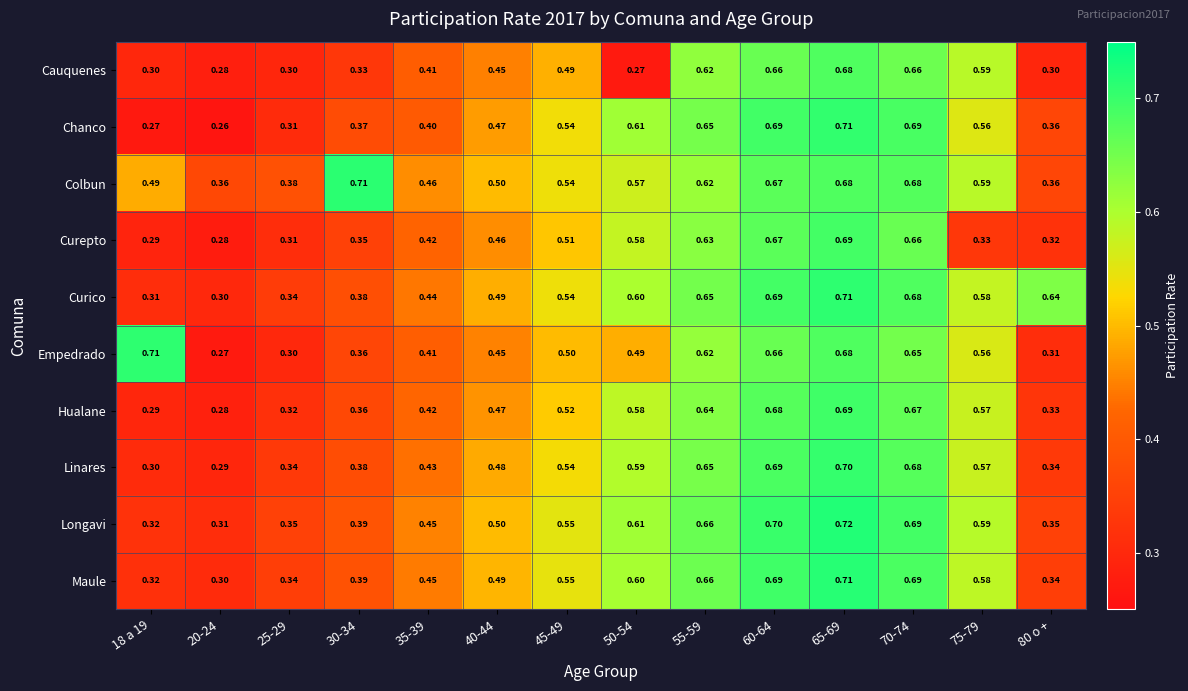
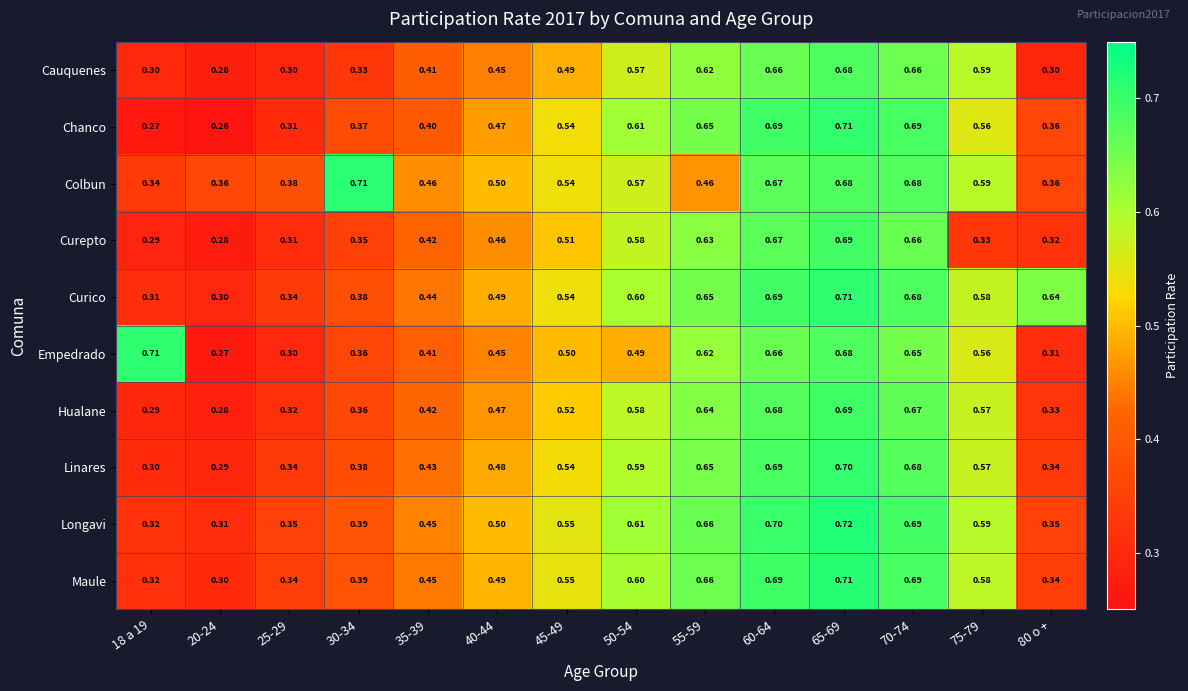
  {
    "Cauquenes": {
      "18 a 19": 0.30,
      "20-24": 0.28,
      "25-29": 0.30,
      "30-34": 0.33,
      "35-39": 0.41,
      "40-44": 0.45,
      "45-49": 0.49,
-     "50-54": 0.27,
+     "50-54": 0.57,
      "55-59": 0.62,
      "60-64": 0.66,
      "65-69": 0.68,
      "70-74": 0.66,
      "75-79": 0.59,
      "80 o +": 0.30
    },
    "Chanco": {
      "18 a 19": 0.27,
      "20-24": 0.26,
      "25-29": 0.31,
      "30-34": 0.37,
      "35-39": 0.40,
      "40-44": 0.47,
      "45-49": 0.54,
      "50-54": 0.61,
      "55-59": 0.65,
      "60-64": 0.69,
      "65-69": 0.71,
      "70-74": 0.69,
      "75-79": 0.56,
      "80 o +": 0.36
    },
    "Colbun": {
-     "18 a 19": 0.49,
+     "18 a 19": 0.34,
      "20-24": 0.36,
      "25-29": 0.38,
      "30-34": 0.71,
      "35-39": 0.46,
      "40-44": 0.50,
      "45-49": 0.54,
      "50-54": 0.57,
-     "55-59": 0.62,
+     "55-59": 0.46,
      "60-64": 0.67,
      "65-69": 0.68,
      "70-74": 0.68,
      "75-79": 0.59,
      "80 o +": 0.36
    },
    "Curepto": {
      "18 a 19": 0.29,
      "20-24": 0.28,
      "25-29": 0.31,
      "30-34": 0.35,
      "35-39": 0.42,
      "40-44": 0.46,
      "45-49": 0.51,
      "50-54": 0.58,
      "55-59": 0.63,
      "60-64": 0.67,
      "65-69": 0.69,
      "70-74": 0.66,
      "75-79": 0.33,
      "80 o +": 0.32
    },
    "Curico": {
      "18 a 19": 0.31,
      "20-24": 0.30,
      "25-29": 0.34,
      "30-34": 0.38,
      "35-39": 0.44,
      "40-44": 0.49,
      "45-49": 0.54,
      "50-54": 0.60,
      "55-59": 0.65,
      "60-64": 0.69,
      "65-69": 0.71,
      "70-74": 0.68,
      "75-79": 0.58,
      "80 o +": 0.64
    },
    "Empedrado": {
      "18 a 19": 0.71,
      "20-24": 0.27,
      "25-29": 0.30,
      "30-34": 0.36,
      "35-39": 0.41,
      "40-44": 0.45,
      "45-49": 0.50,
      "50-54": 0.49,
      "55-59": 0.62,
      "60-64": 0.66,
      "65-69": 0.68,
      "70-74": 0.65,
      "75-79": 0.56,
      "80 o +": 0.31
    },
    "Hualane": {
      "18 a 19": 0.29,
      "20-24": 0.28,
      "25-29": 0.32,
      "30-34": 0.36,
      "35-39": 0.42,
      "40-44": 0.47,
      "45-49": 0.52,
      "50-54": 0.58,
      "55-59": 0.64,
      "60-64": 0.68,
      "65-69": 0.69,
      "70-74": 0.67,
      "75-79": 0.57,
      "80 o +": 0.33
    },
    "Linares": {
      "18 a 19": 0.30,
      "20-24": 0.29,
      "25-29": 0.34,
      "30-34": 0.38,
      "35-39": 0.43,
      "40-44": 0.48,
      "45-49": 0.54,
      "50-54": 0.59,
      "55-59": 0.65,
      "60-64": 0.69,
      "65-69": 0.70,
      "70-74": 0.68,
      "75-79": 0.57,
      "80 o +": 0.34
    },
    "Longavi": {
      "18 a 19": 0.32,
      "20-24": 0.31,
      "25-29": 0.35,
      "30-34": 0.39,
      "35-39": 0.45,
      "40-44": 0.50,
      "45-49": 0.55,
      "50-54": 0.61,
      "55-59": 0.66,
      "60-64": 0.70,
      "65-69": 0.72,
      "70-74": 0.69,
      "75-79": 0.59,
      "80 o +": 0.35
    },
    "Maule": {
      "18 a 19": 0.32,
      "20-24": 0.30,
      "25-29": 0.34,
      "30-34": 0.39,
      "35-39": 0.45,
      "40-44": 0.49,
      "45-49": 0.55,
      "50-54": 0.60,
      "55-59": 0.66,
      "60-64": 0.69,
      "65-69": 0.71,
      "70-74": 0.69,
      "75-79": 0.58,
      "80 o +": 0.34
    }
  }
